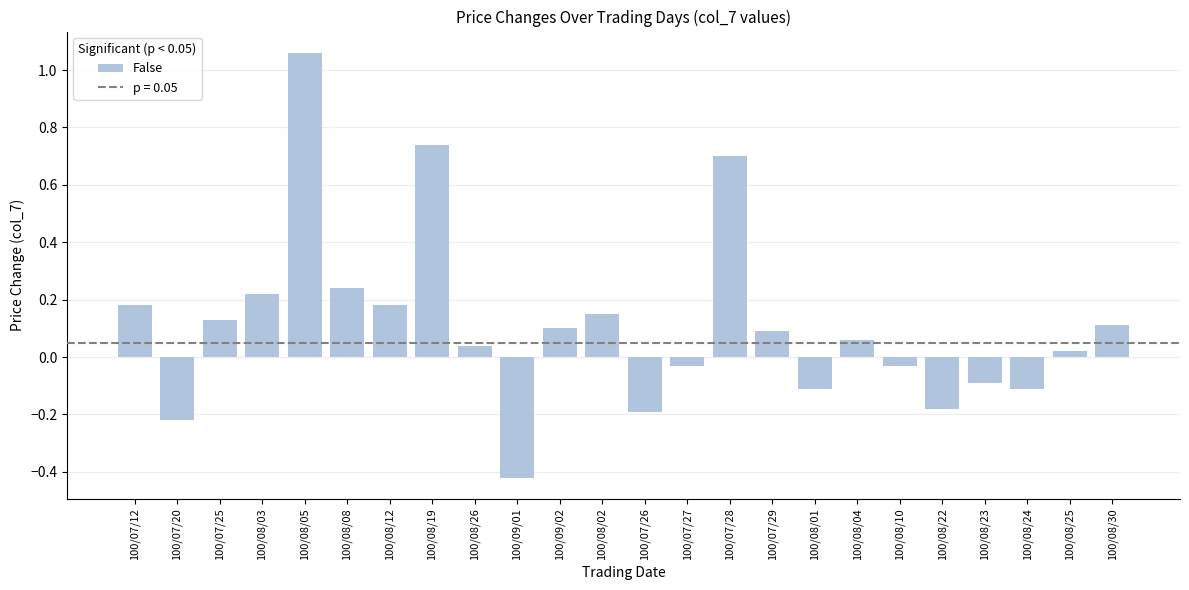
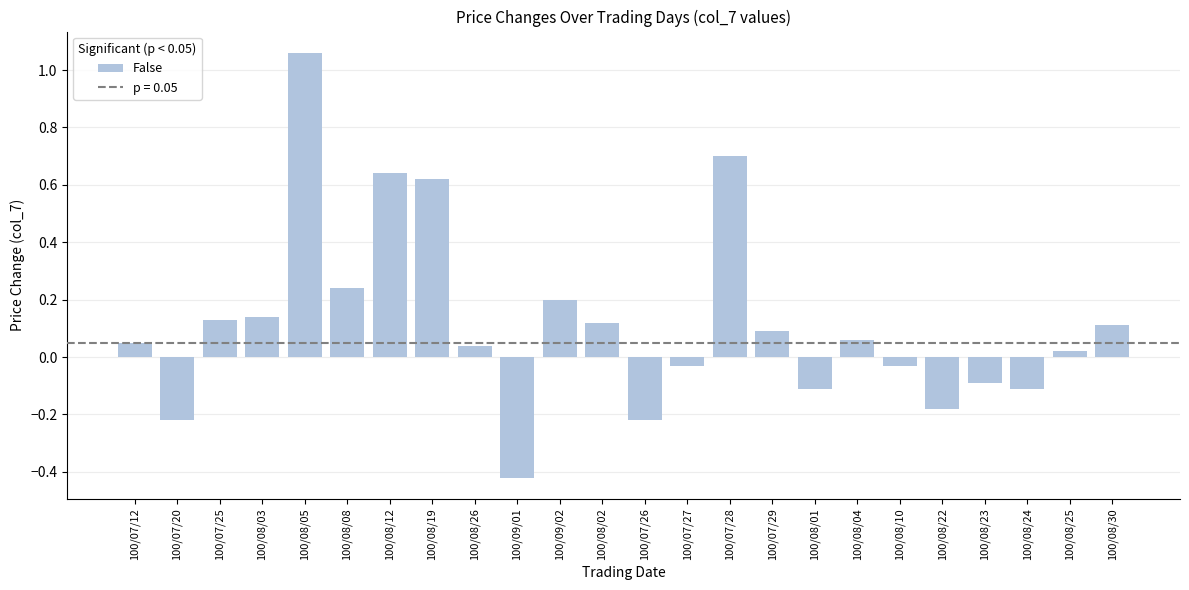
  {
-   "100/07/12": 0.18,
+   "100/07/12": 0.05,
    "100/07/20": -0.22,
    "100/07/25": 0.13,
-   "100/08/03": 0.22,
+   "100/08/03": 0.14,
    "100/08/05": 1.06,
    "100/08/08": 0.24,
-   "100/08/12": 0.18,
-   "100/08/19": 0.74,
+   "100/08/12": 0.64,
+   "100/08/19": 0.62,
    "100/08/26": 0.04,
    "100/09/01": -0.42,
-   "100/09/02": 0.1,
-   "100/08/02": 0.15,
-   "100/07/26": -0.19,
+   "100/09/02": 0.2,
+   "100/08/02": 0.12,
+   "100/07/26": -0.22,
    "100/07/27": -0.03,
    "100/07/28": 0.70,
    "100/07/29": 0.09,
    "100/08/01": -0.11,
    "100/08/04": 0.06,
    "100/08/10": -0.03,
    "100/08/22": -0.18,
    "100/08/23": -0.09,
    "100/08/24": -0.11,
    "100/08/25": 0.02,
    "100/08/30": 0.11
  }
